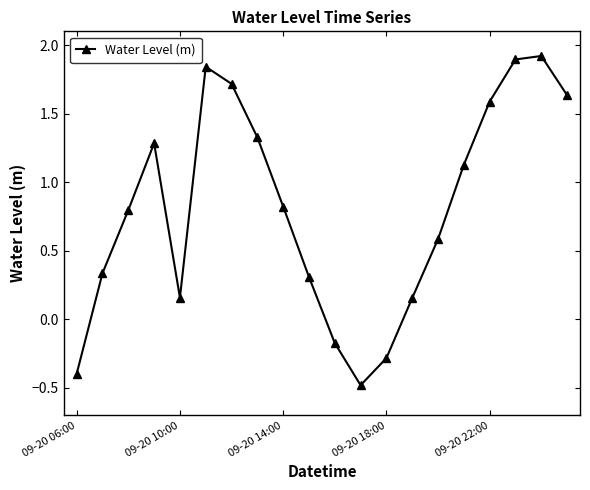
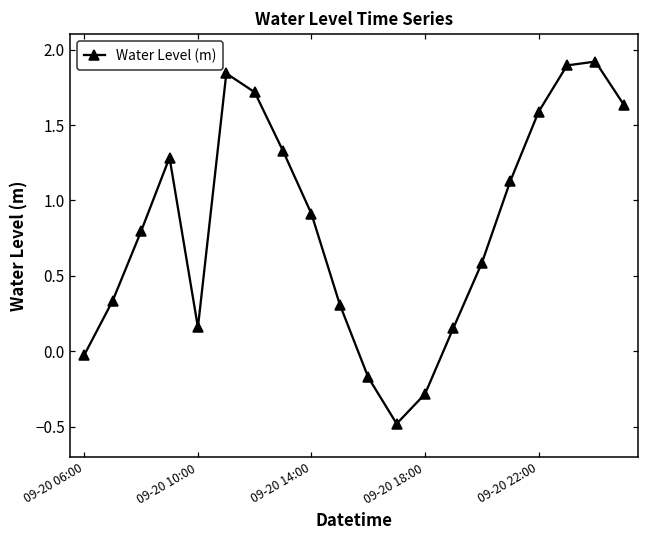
  {
-   "09-20 06:00": -0.40,
+   "09-20 06:00": -0.02,
    "09-20 10:00": 0.16,
-   "09-20 14:00": 0.82,
+   "09-20 14:00": 0.91,
    "09-20 18:00": -0.28,
    "09-20 22:00": 1.59
  }
